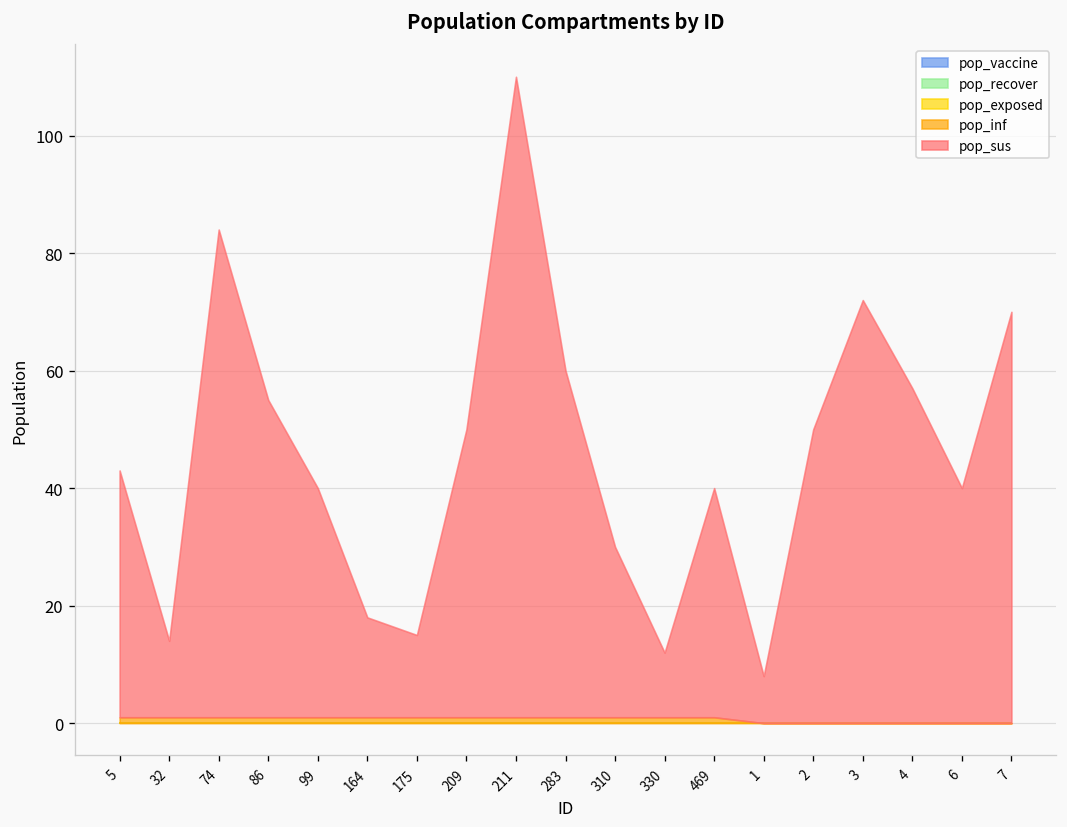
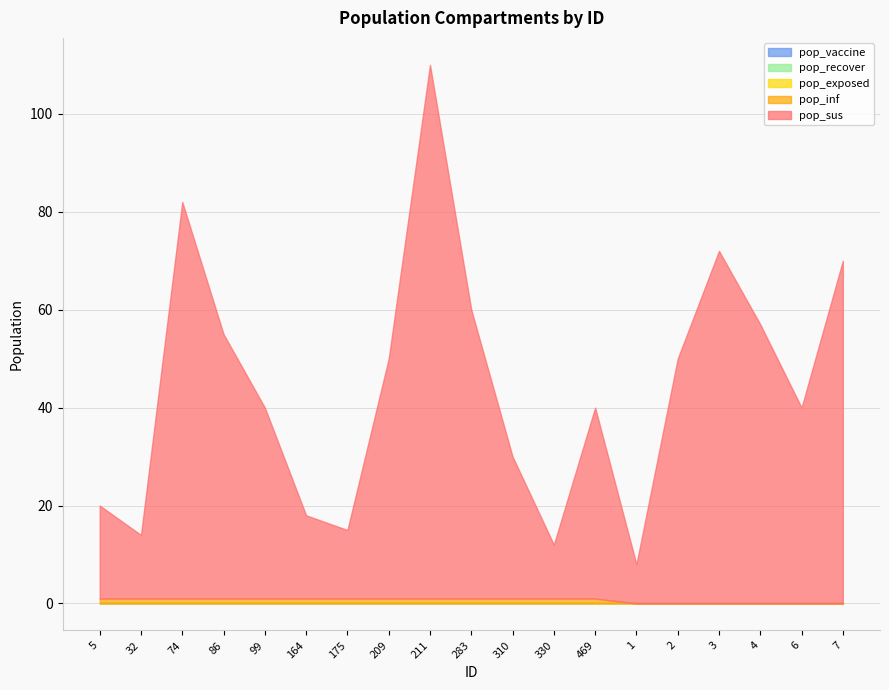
  {
    "pop_sus": {
-     "5": 42,
+     "5": 19,
      "32": 13,
-     "74": 83,
+     "74": 81,
      "86": 54,
      "99": 39,
      "164": 17,
      "175": 14,
      "209": 49,
      "211": 109,
      "283": 59,
      "310": 29,
      "330": 11,
      "469": 39,
      "1": 8,
      "2": 50,
      "3": 72,
      "4": 57,
      "6": 40,
      "7": 70
    }
  }
